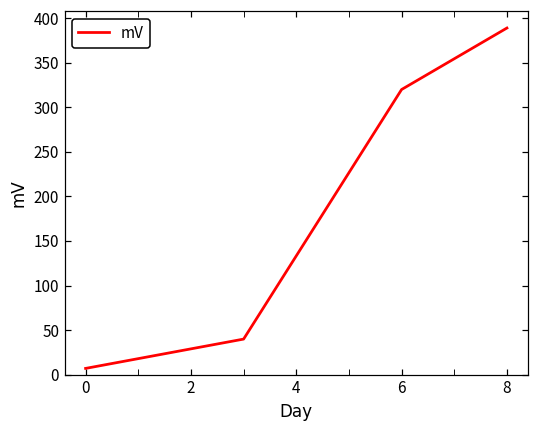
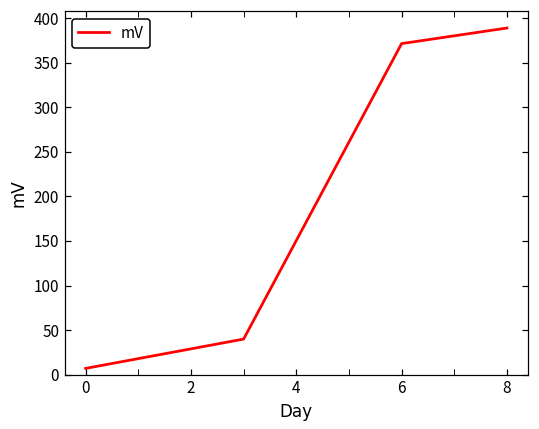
  {
    "0": 10,
-   "6": 320,
+   "6": 370,
    "8": 390
  }
